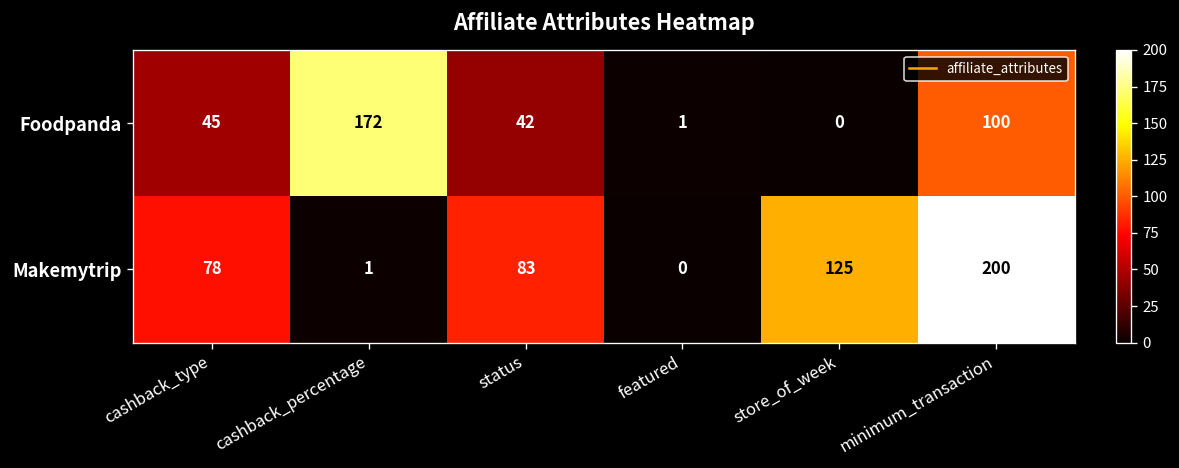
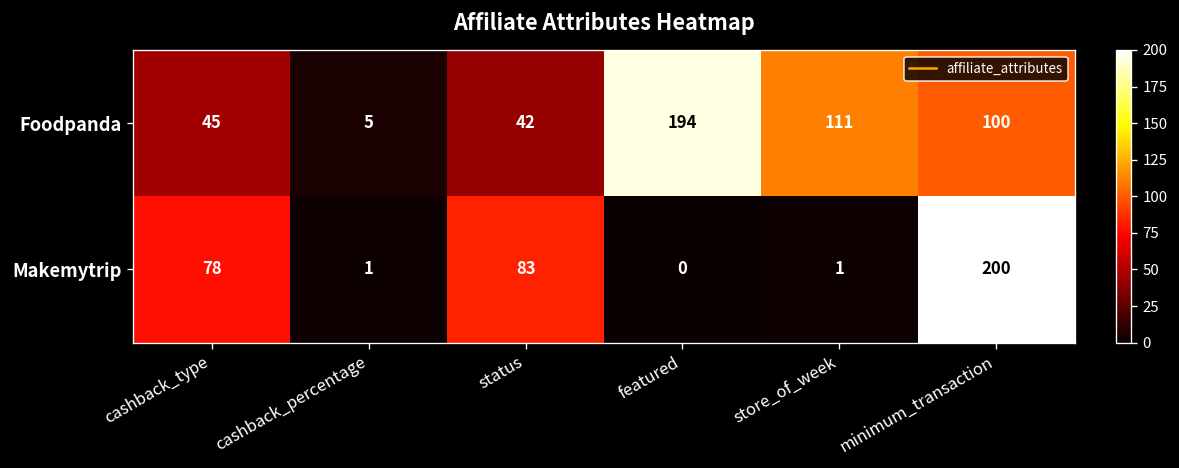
  {
    "Foodpanda": {
      "cashback_type": 45,
-     "cashback_percentage": 172,
+     "cashback_percentage": 5,
      "status": 42,
-     "featured": 1,
-     "store_of_week": 0,
+     "featured": 194,
+     "store_of_week": 111,
      "minimum_transaction": 100
    },
    "Makemytrip": {
      "cashback_type": 78,
      "cashback_percentage": 1,
      "status": 83,
      "featured": 0,
-     "store_of_week": 125,
+     "store_of_week": 1,
      "minimum_transaction": 200
    }
  }
